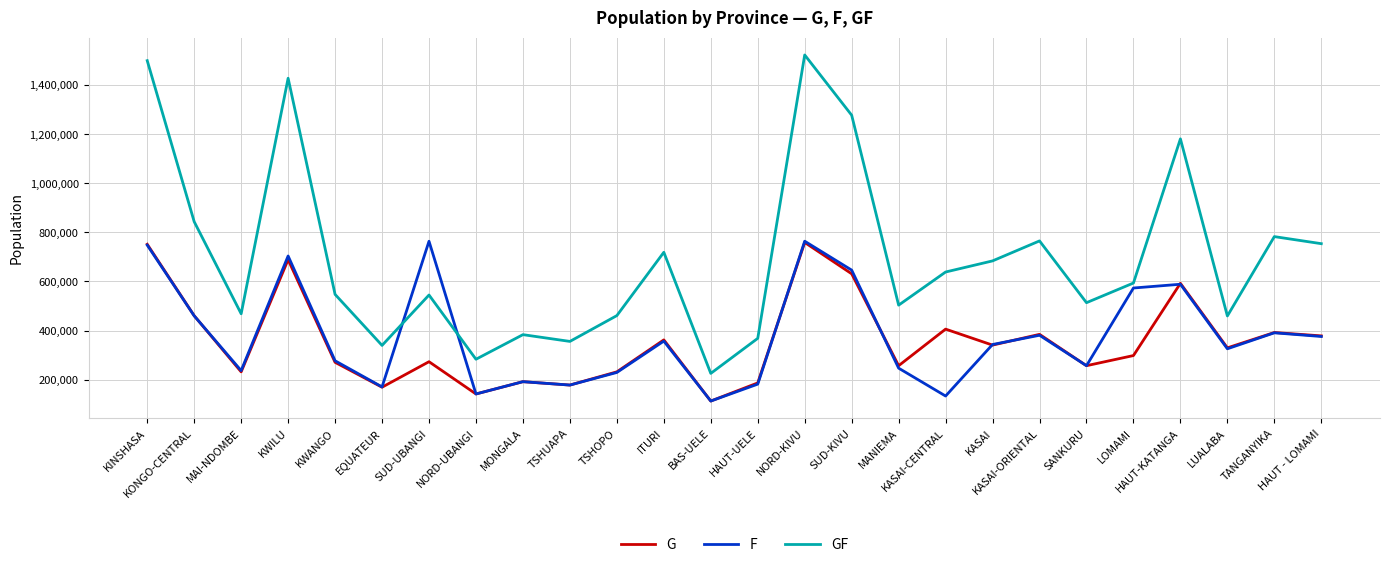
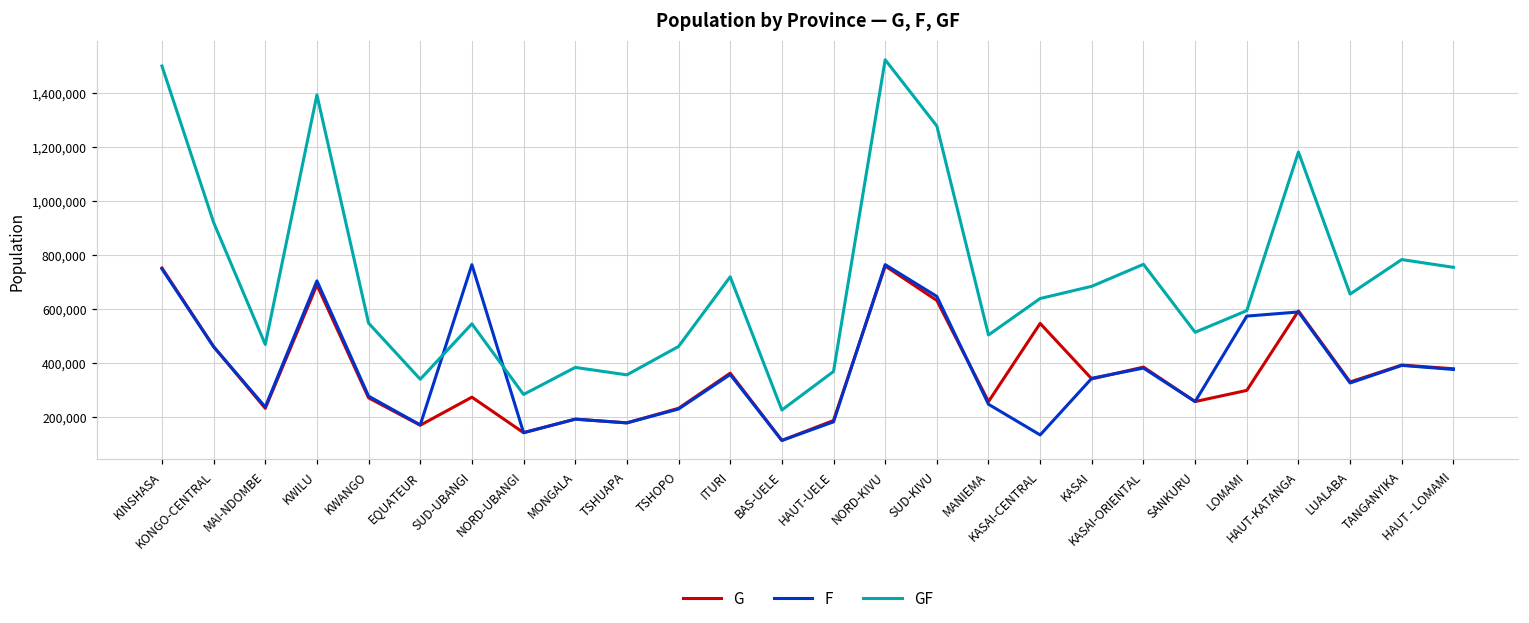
  {
    "G": {
      "KWILU": "690,000",
      "SUD-UBANGI": "270,000",
      "SUD-KIVU": "630,000",
-     "KASAI-CENTRAL": "410,000",
+     "KASAI-CENTRAL": "550,000",
      "LOMAMI": "300,000"
    },
    "F": {
      "KWILU": "700,000",
      "SUD-UBANGI": "760,000",
      "SUD-KIVU": "650,000",
      "KASAI-CENTRAL": "130,000",
      "LOMAMI": "570,000"
    },
    "GF": {
      "KINSHASA": "1,500,000",
-     "KONGO-CENTRAL": "840,000",
+     "KONGO-CENTRAL": "920,000",
      "MAI-NDOMBE": "470,000",
-     "KWILU": "1,430,000",
+     "KWILU": "1,390,000",
      "KWANGO": "550,000",
      "EQUATEUR": "340,000",
      "SUD-UBANGI": "540,000",
      "NORD-UBANGI": "280,000",
      "MONGALA": "380,000",
      "TSHUAPA": "360,000",
      "TSHOPO": "460,000",
      "ITURI": "720,000",
      "BAS-UELE": "230,000",
      "HAUT-UELE": "370,000",
      "NORD-KIVU": "1,520,000",
      "SUD-KIVU": "1,280,000",
      "MANIEMA": "500,000",
      "KASAI-CENTRAL": "640,000",
      "KASAI": "680,000",
      "KASAI-ORIENTAL": "770,000",
      "SANKURU": "510,000",
      "LOMAMI": "590,000",
      "HAUT-KATANGA": "1,180,000",
-     "LUALABA": "460,000",
+     "LUALABA": "660,000",
      "TANGANYIKA": "780,000",
      "HAUT - LOMAMI": "750,000"
    }
  }
